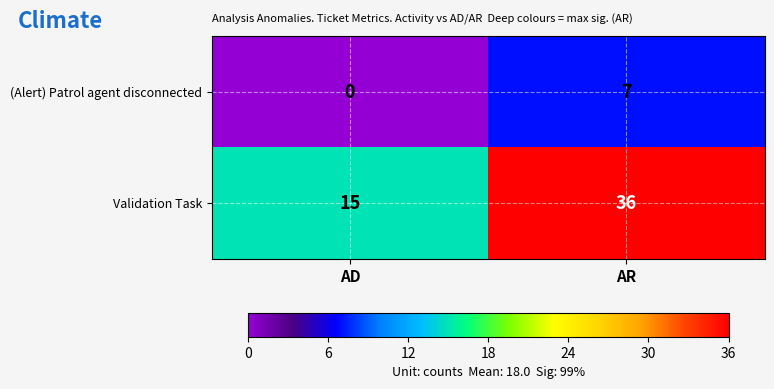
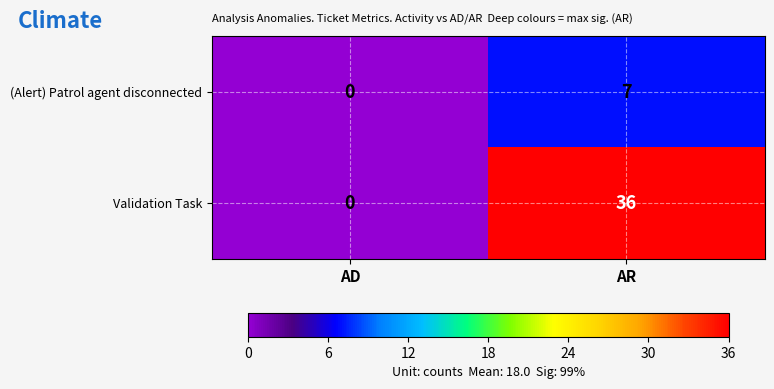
  {
    "(Alert) Patrol agent disconnected": {
      "AD": 0,
      "AR": 7
    },
    "Validation Task": {
-     "AD": 15,
+     "AD": 0,
      "AR": 36
    }
  }
